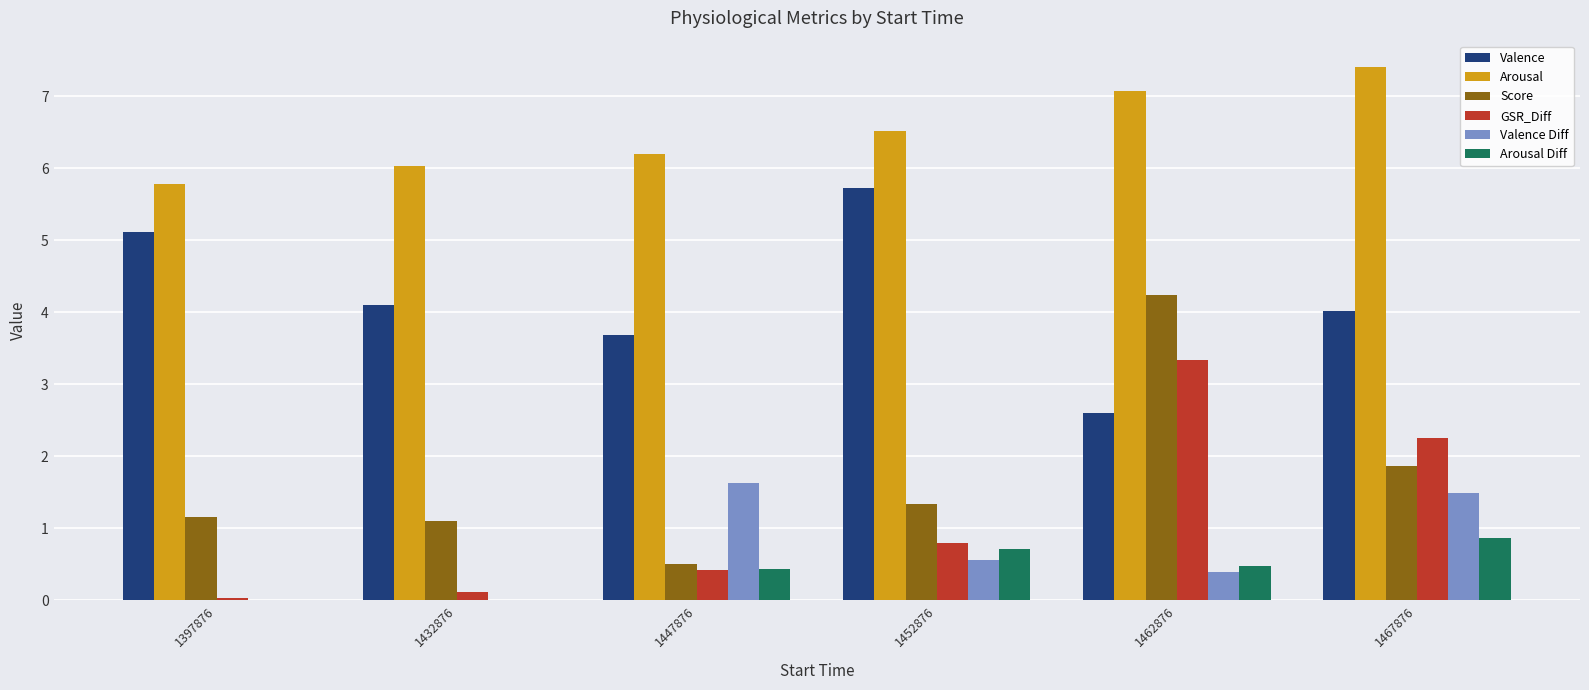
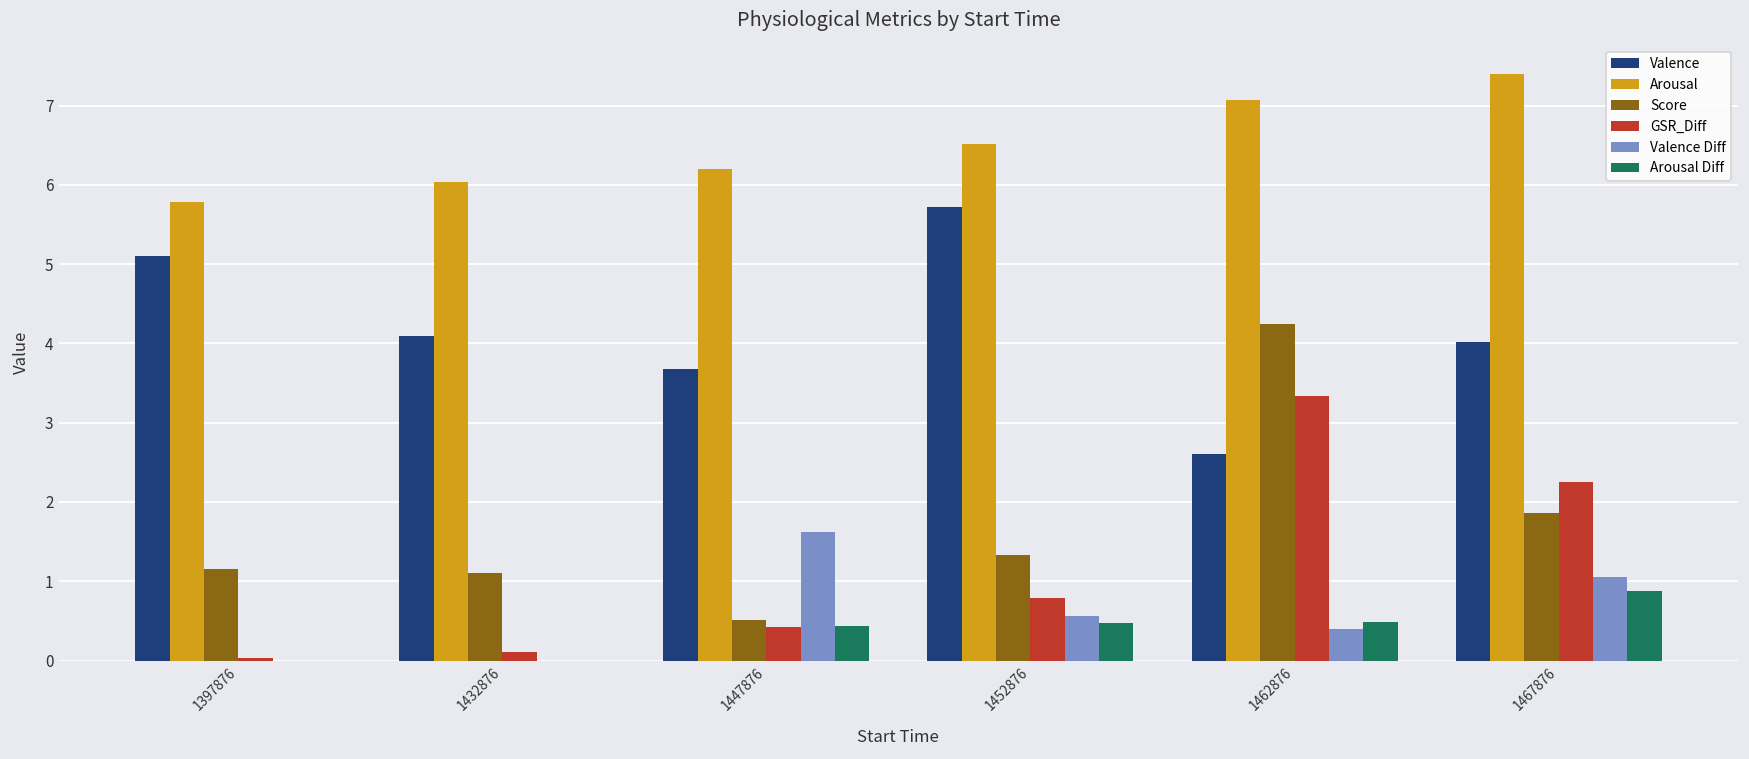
  {
    "Valence": {
      "1397876": 5.1,
      "1432876": 4.1,
      "1447876": 3.7,
      "1452876": 5.7,
      "1462876": 2.6,
      "1467876": 4.0
    },
    "Arousal": {
      "1397876": 5.8,
      "1432876": 6.0,
      "1447876": 6.2,
      "1452876": 6.5,
      "1462876": 7.1,
      "1467876": 7.4
    },
    "Score": {
      "1397876": 1.2,
      "1432876": 1.1,
      "1447876": 0.5,
      "1452876": 1.3,
      "1462876": 4.2,
      "1467876": 1.9
    },
    "GSR_Diff": {
      "1397876": 0.0,
      "1432876": 0.1,
      "1447876": 0.4,
      "1452876": 0.8,
      "1462876": 3.3,
      "1467876": 2.3
    },
    "Valence Diff": {
      "1397876": 0.0,
      "1432876": 0.0,
      "1447876": 1.6,
      "1452876": 0.6,
      "1462876": 0.4,
-     "1467876": 1.5
+     "1467876": 1.1
    },
    "Arousal Diff": {
      "1397876": 0.0,
      "1432876": 0.0,
      "1447876": 0.4,
-     "1452876": 0.7,
+     "1452876": 0.5,
      "1462876": 0.5,
      "1467876": 0.9
    }
  }
